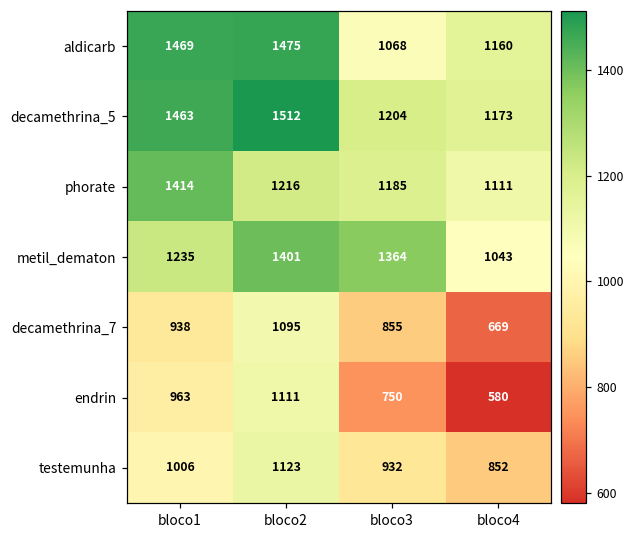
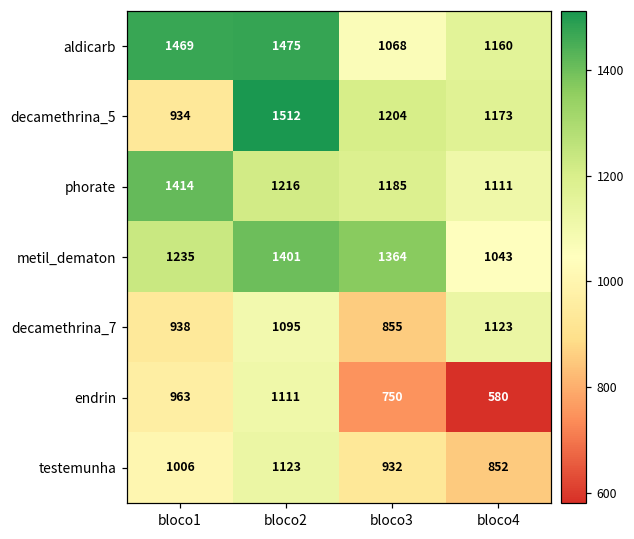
  {
    "aldicarb": {
      "bloco1": 1469,
      "bloco2": 1475,
      "bloco3": 1068,
      "bloco4": 1160
    },
    "decamethrina_5": {
-     "bloco1": 1463,
+     "bloco1": 934,
      "bloco2": 1512,
      "bloco3": 1204,
      "bloco4": 1173
    },
    "phorate": {
      "bloco1": 1414,
      "bloco2": 1216,
      "bloco3": 1185,
      "bloco4": 1111
    },
    "metil_dematon": {
      "bloco1": 1235,
      "bloco2": 1401,
      "bloco3": 1364,
      "bloco4": 1043
    },
    "decamethrina_7": {
      "bloco1": 938,
      "bloco2": 1095,
      "bloco3": 855,
-     "bloco4": 669
+     "bloco4": 1123
    },
    "endrin": {
      "bloco1": 963,
      "bloco2": 1111,
      "bloco3": 750,
      "bloco4": 580
    },
    "testemunha": {
      "bloco1": 1006,
      "bloco2": 1123,
      "bloco3": 932,
      "bloco4": 852
    }
  }
